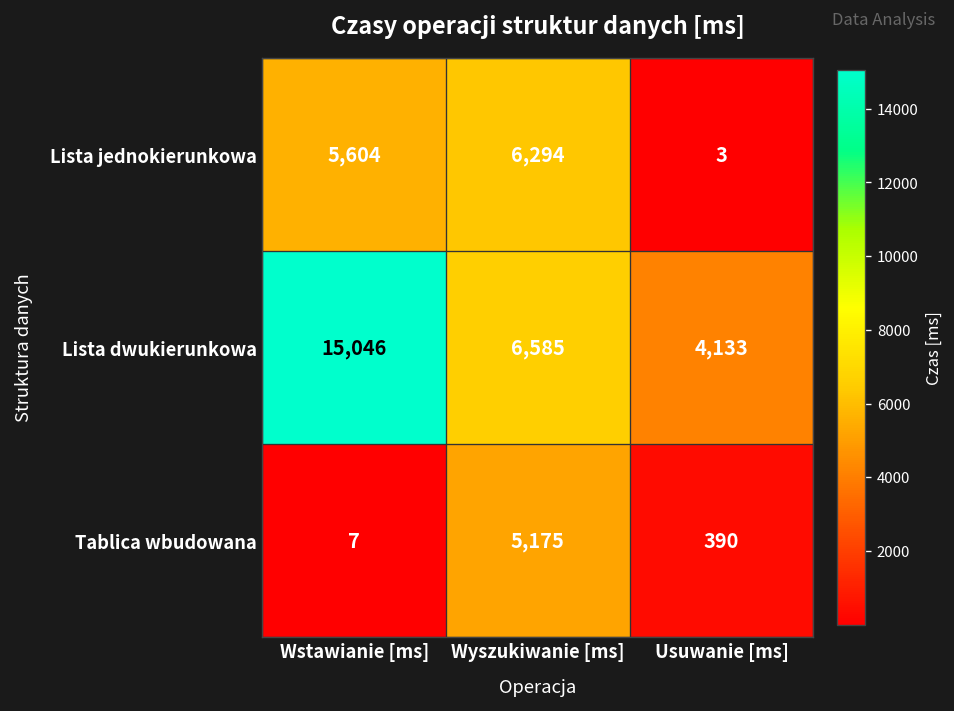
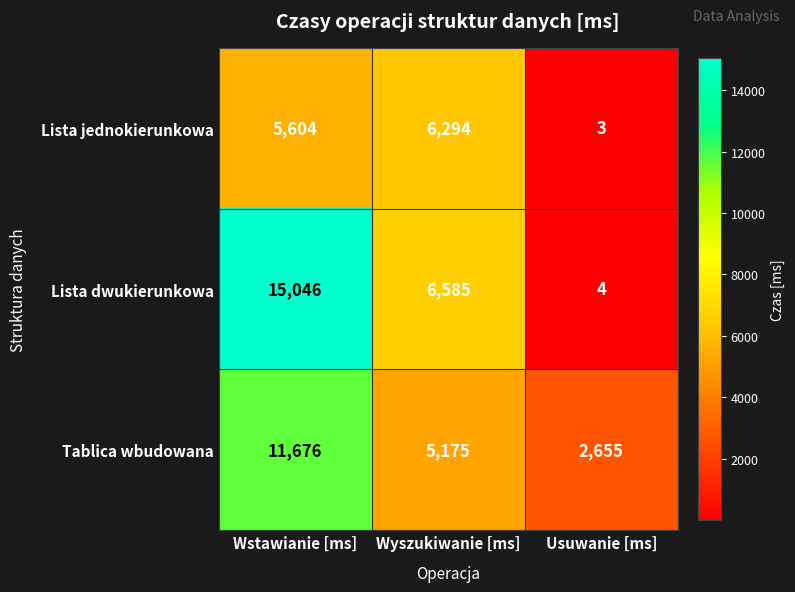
  {
    "Lista jednokierunkowa": {
      "Wstawianie [ms]": "5,604",
      "Wyszukiwanie [ms]": "6,294",
      "Usuwanie [ms]": "3"
    },
    "Lista dwukierunkowa": {
      "Wstawianie [ms]": "15,046",
      "Wyszukiwanie [ms]": "6,585",
-     "Usuwanie [ms]": "4,133"
+     "Usuwanie [ms]": "4"
    },
    "Tablica wbudowana": {
-     "Wstawianie [ms]": "7",
+     "Wstawianie [ms]": "11,676",
      "Wyszukiwanie [ms]": "5,175",
-     "Usuwanie [ms]": "390"
+     "Usuwanie [ms]": "2,655"
    }
  }
